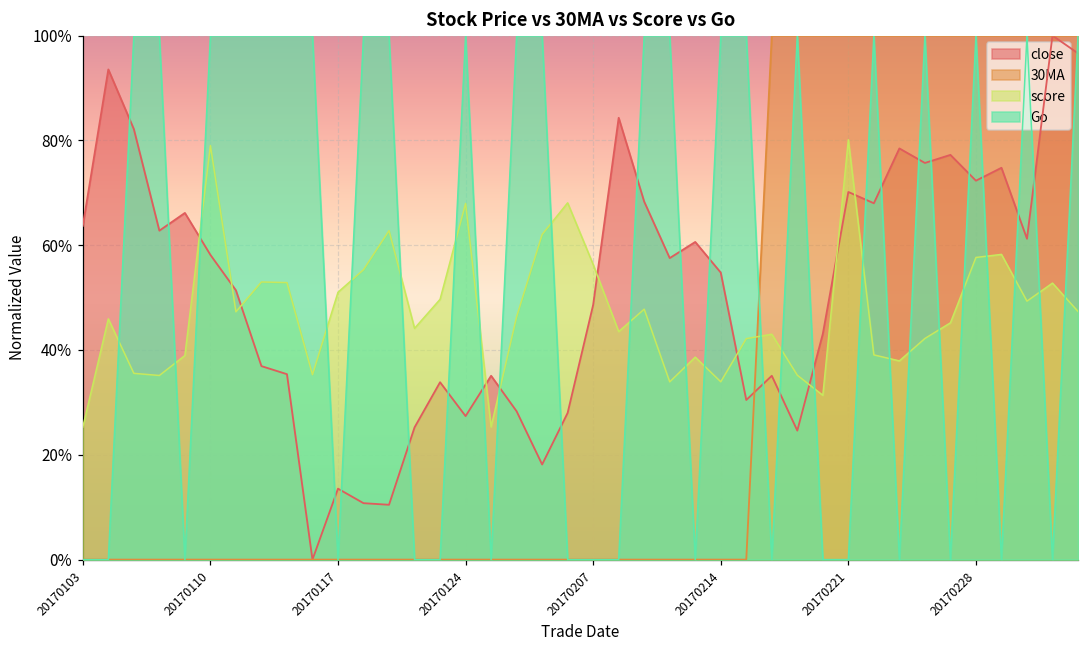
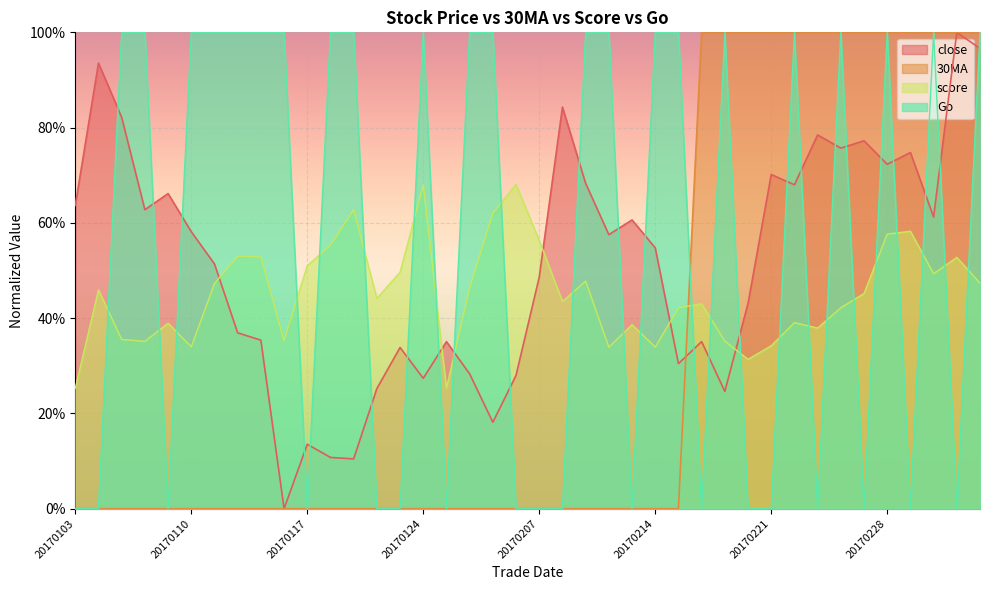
  {
    "score": {
      "20170103": "25%",
-     "20170110": "79%",
+     "20170110": "34%",
      "20170117": "51%",
      "20170124": "68%",
      "20170207": "56%",
      "20170214": "34%",
-     "20170221": "80%",
+     "20170221": "34%",
      "20170228": "58%"
    },
    "Go": {
      "20170110": "100%",
      "20170124": "100%",
      "20170214": "100%",
      "20170221": "0%"
    }
  }
